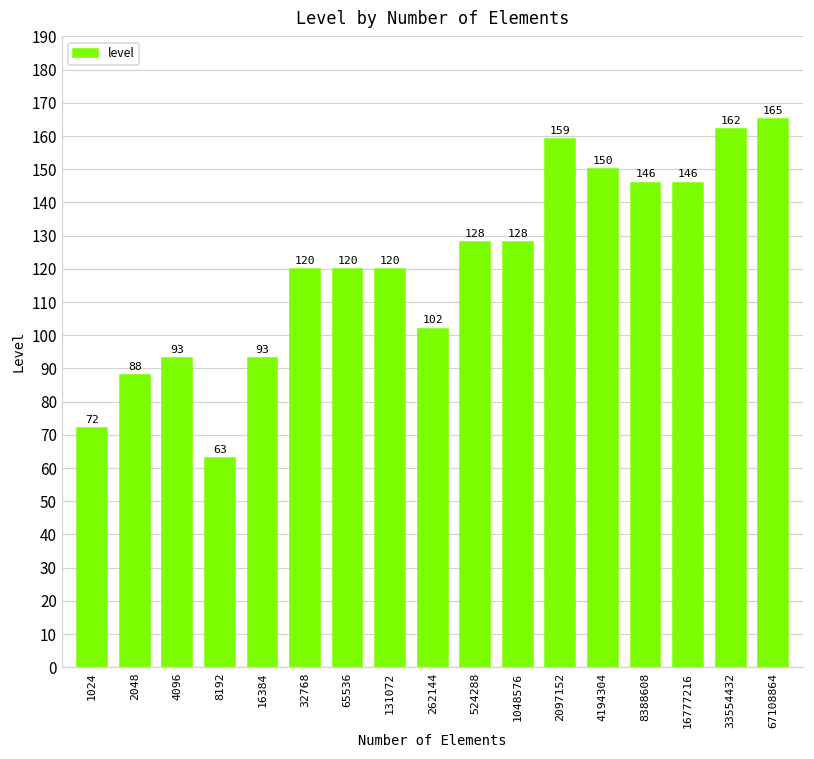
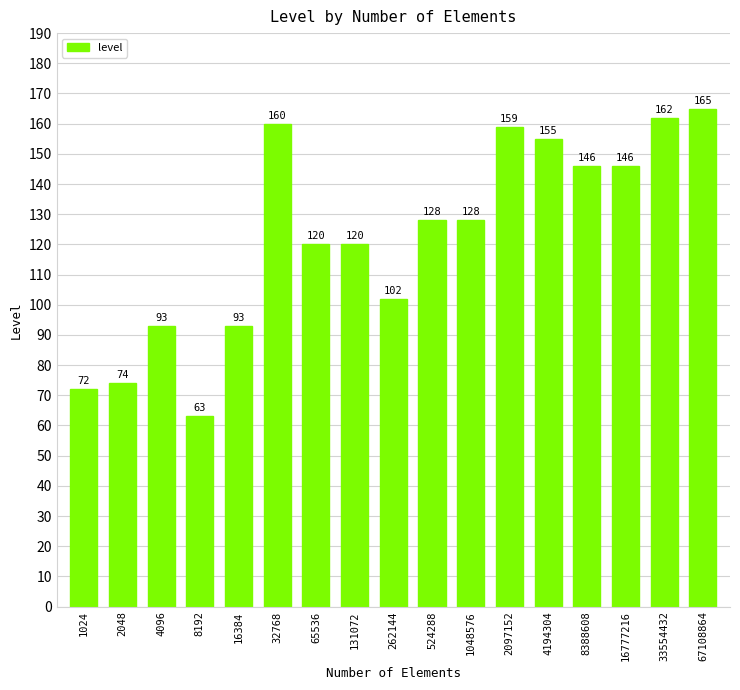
  {
    "1024": 72,
-   "2048": 88,
+   "2048": 74,
    "4096": 93,
    "8192": 63,
    "16384": 93,
-   "32768": 120,
+   "32768": 160,
    "65536": 120,
    "131072": 120,
    "262144": 102,
    "524288": 128,
    "1048576": 128,
    "2097152": 159,
-   "4194304": 150,
+   "4194304": 155,
    "8388608": 146,
    "16777216": 146,
    "33554432": 162,
    "67108864": 165
  }
